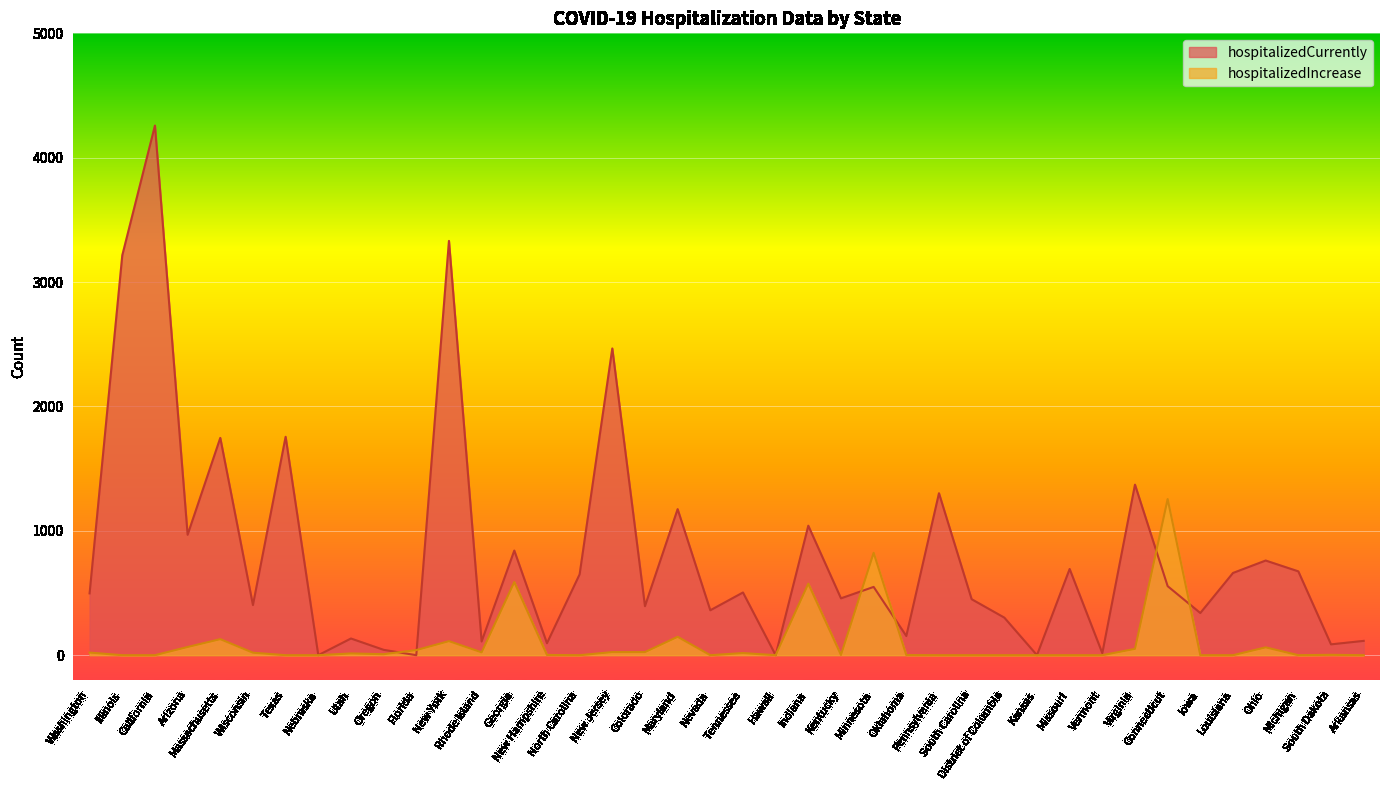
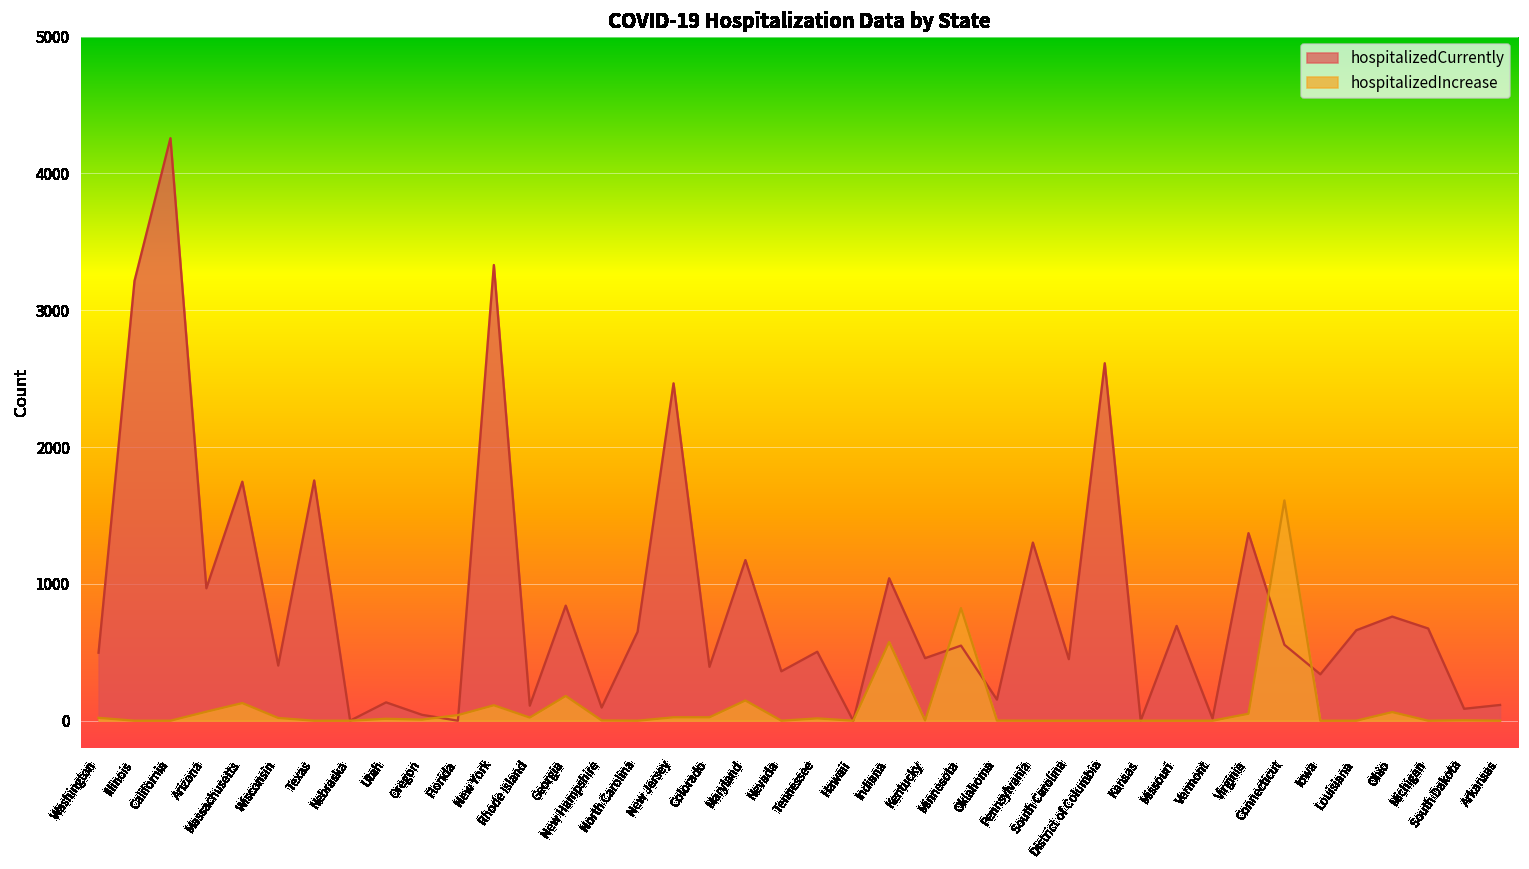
  {
    "hospitalizedCurrently": {
      "Washington": 500,
      "Illinois": 3220,
      "California": 4260,
      "Arizona": 970,
      "Massachusetts": 1750,
      "Wisconsin": 400,
      "Texas": 1760,
      "Utah": 130,
      "Oregon": 40,
      "Florida": 0,
      "New York": 3330,
      "Rhode Island": 110,
      "Georgia": 840,
      "New Hampshire": 100,
      "North Carolina": 650,
      "New Jersey": 2470,
      "Colorado": 390,
      "Maryland": 1170,
      "Nevada": 360,
      "Tennessee": 500,
      "Indiana": 1040,
      "Kentucky": 460,
      "Minnesota": 550,
      "Oklahoma": 150,
      "Pennsylvania": 1300,
      "South Carolina": 450,
-     "District of Columbia": 300,
+     "District of Columbia": 2610,
      "Missouri": 690,
      "Virginia": 1370,
      "Connecticut": 560,
      "Iowa": 340,
      "Louisiana": 660,
      "Ohio": 760,
      "Michigan": 670,
      "South Dakota": 90,
      "Arkansas": 120
    },
    "hospitalizedIncrease": {
      "Washington": 20,
      "Illinois": 0,
      "California": 0,
      "Arizona": 70,
      "Massachusetts": 130,
      "Wisconsin": 20,
      "Texas": 0,
      "Utah": 10,
      "Oregon": 10,
      "Florida": 40,
      "New York": 110,
      "Rhode Island": 20,
-     "Georgia": 590,
+     "Georgia": 180,
      "New Hampshire": 0,
      "North Carolina": 0,
      "New Jersey": 30,
      "Colorado": 30,
      "Maryland": 150,
      "Nevada": 0,
      "Tennessee": 20,
      "Indiana": 580,
      "Kentucky": 0,
      "Minnesota": 820,
      "Oklahoma": 0,
      "Pennsylvania": 0,
      "South Carolina": 0,
      "District of Columbia": 0,
      "Missouri": 0,
      "Virginia": 50,
-     "Connecticut": 1260,
+     "Connecticut": 1610,
      "Iowa": 0,
      "Louisiana": 0,
      "Ohio": 60,
      "Michigan": 0,
      "South Dakota": 0,
      "Arkansas": 0
    }
  }
